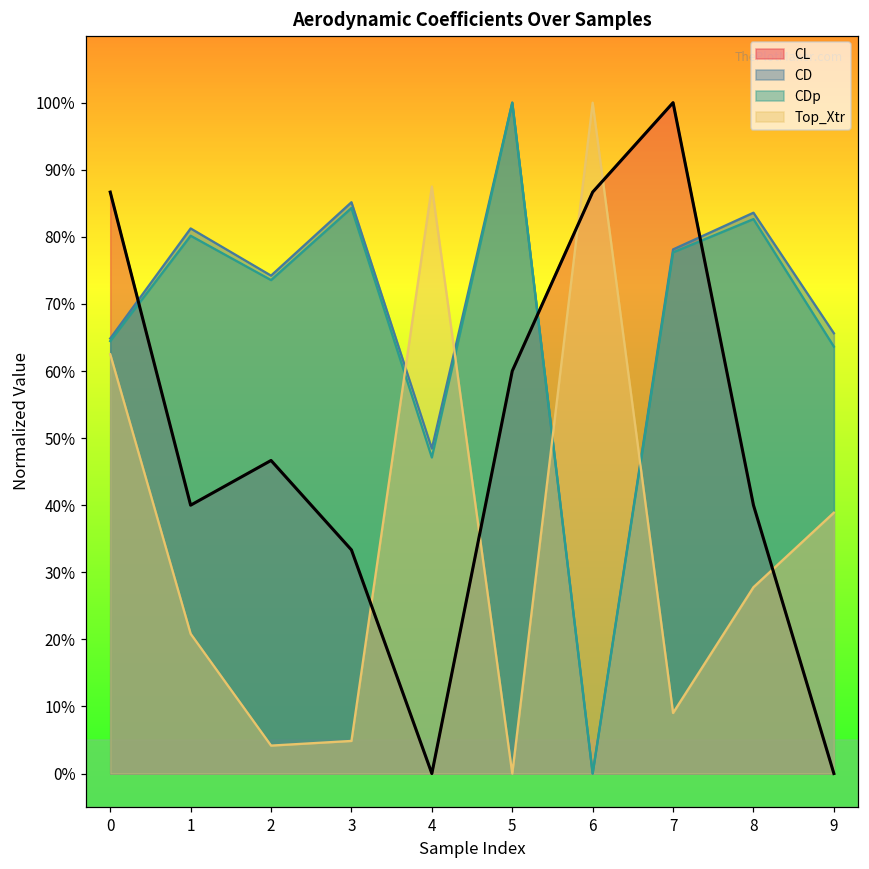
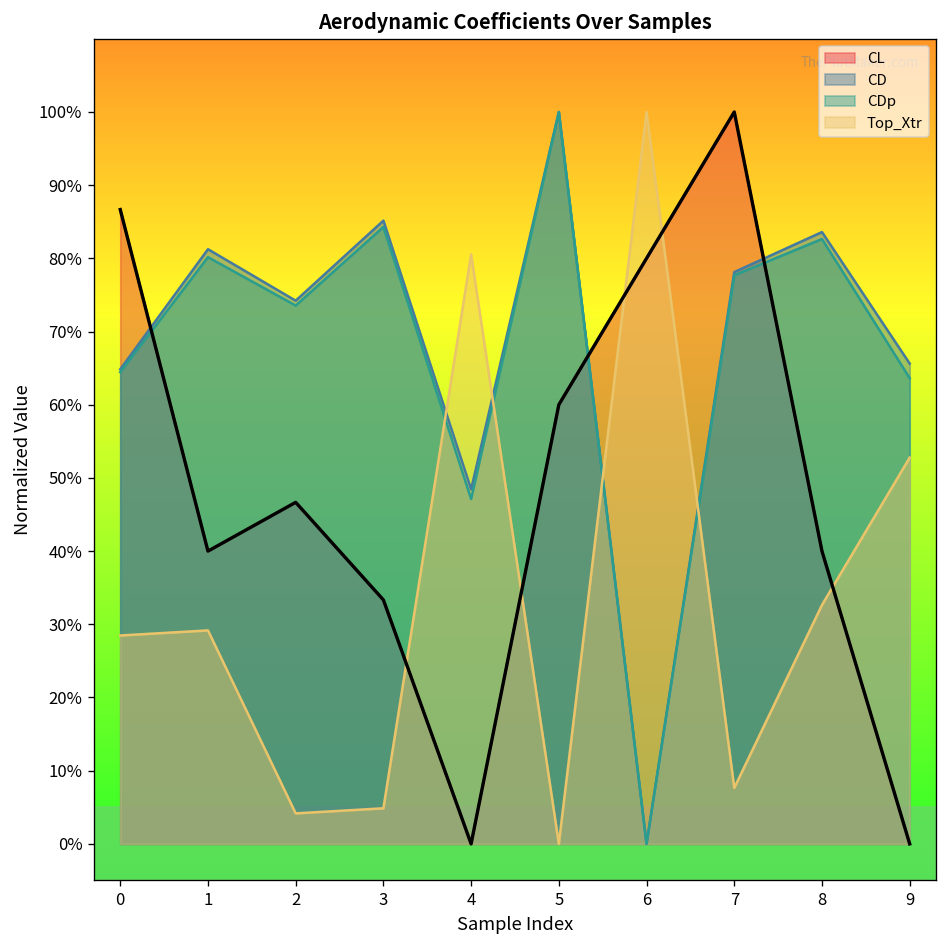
  {
    "CL": {
      "0": "87%",
      "1": "40%",
      "2": "47%",
      "3": "33%",
      "5": "60%",
-     "6": "87%",
+     "6": "80%",
      "7": "100%",
      "8": "40%"
    },
    "Top_Xtr": {
-     "0": "63%",
-     "1": "21%",
-     "4": "88%",
+     "0": "28%",
+     "1": "29%",
+     "4": "81%",
      "6": "100%",
-     "7": "9%",
-     "8": "28%",
-     "9": "39%"
+     "7": "8%",
+     "8": "33%",
+     "9": "53%"
    }
  }
